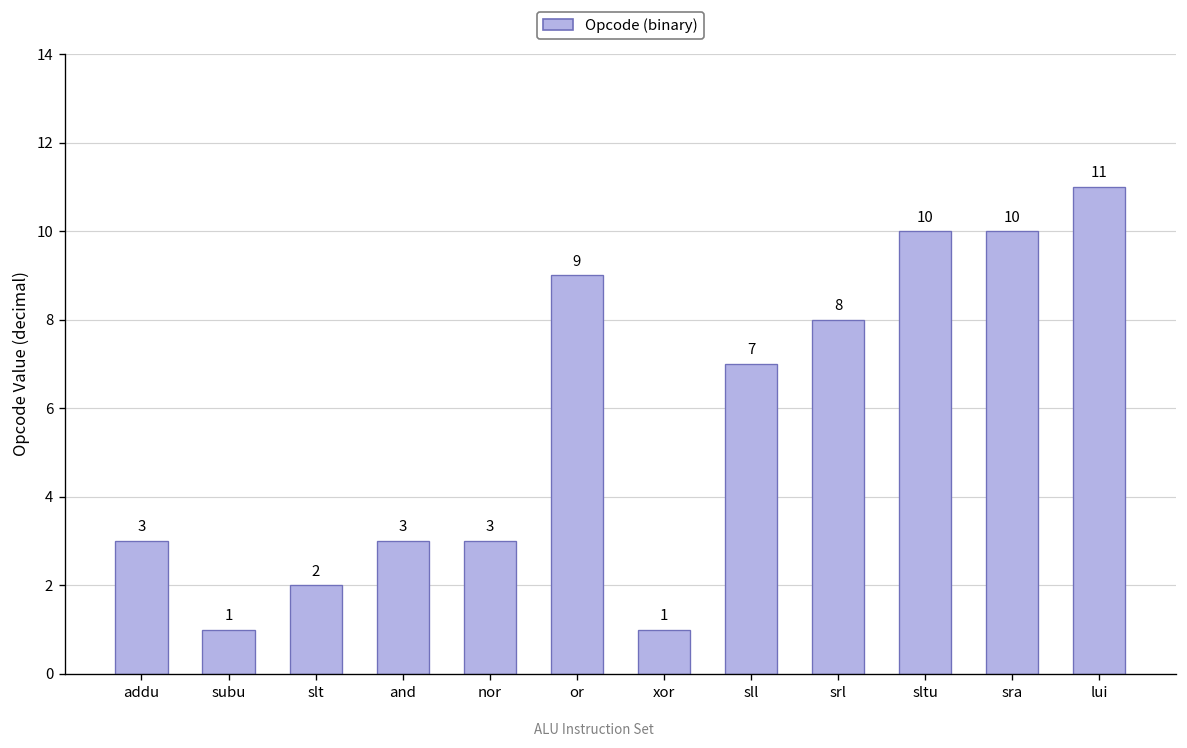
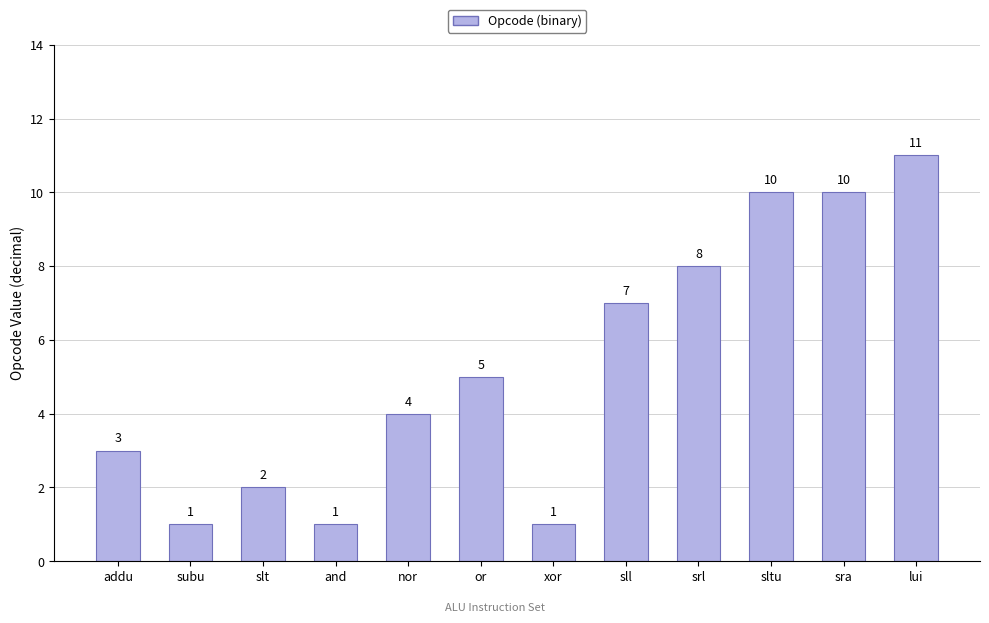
  {
    "addu": 3,
    "subu": 1,
    "slt": 2,
-   "and": 3,
-   "nor": 3,
-   "or": 9,
+   "and": 1,
+   "nor": 4,
+   "or": 5,
    "xor": 1,
    "sll": 7,
    "srl": 8,
    "sltu": 10,
    "sra": 10,
    "lui": 11
  }
